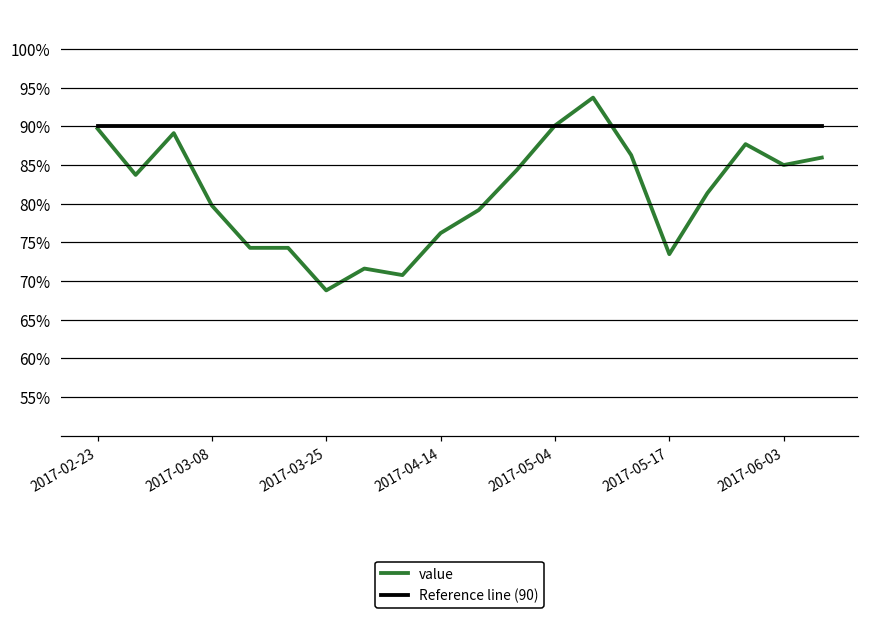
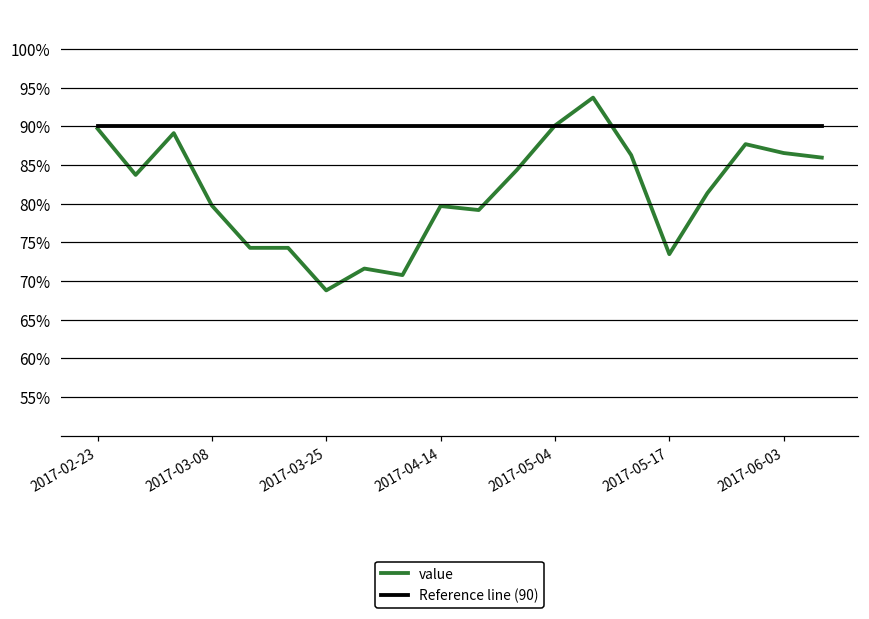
  {
    "value": {
      "2017-03-08": "80%",
      "2017-03-25": "69%",
-     "2017-04-14": "76%",
+     "2017-04-14": "80%",
      "2017-05-17": "73%",
-     "2017-06-03": "85%"
+     "2017-06-03": "87%"
    },
    "Reference line (90)": {
      "2017-03-08": "90%",
      "2017-03-25": "90%",
      "2017-04-14": "90%",
      "2017-05-17": "90%",
      "2017-06-03": "90%"
    }
  }
